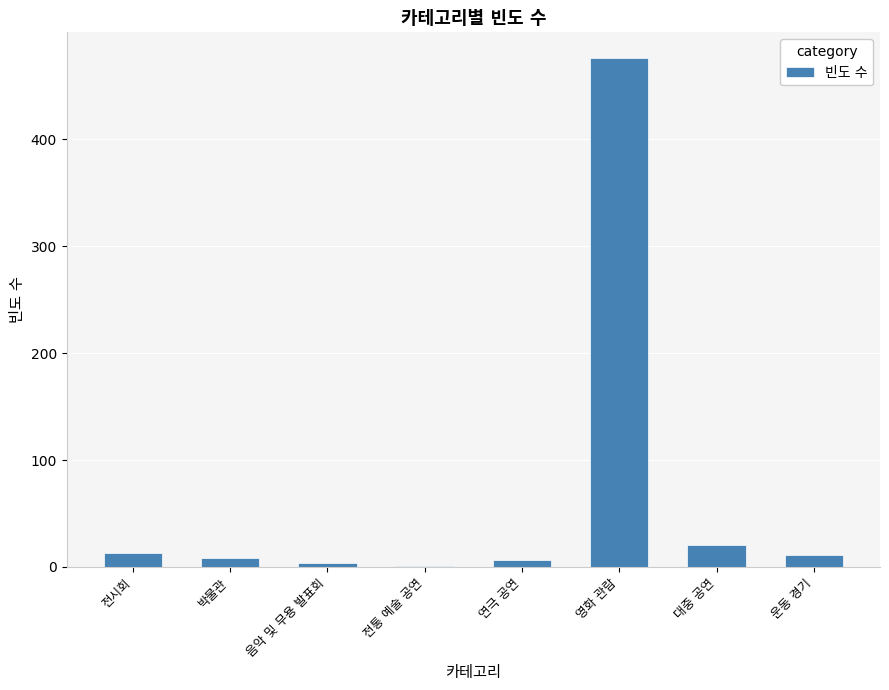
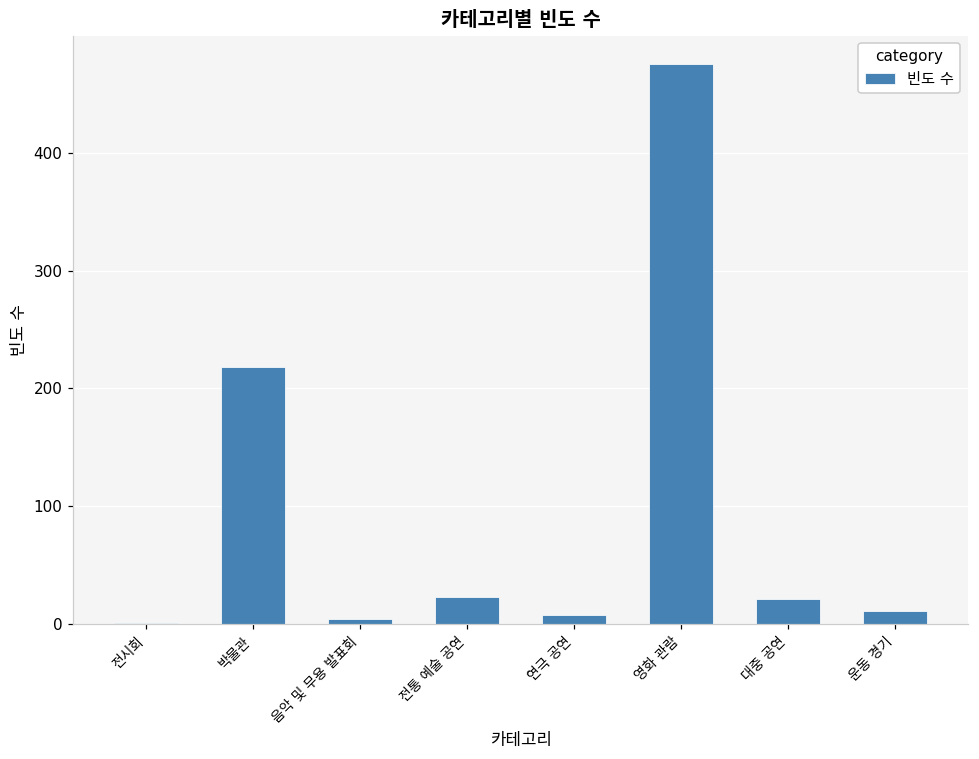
  {
-   "전시회": 13,
-   "박물관": 8,
+   "전시회": 1,
+   "박물관": 218,
    "음악 및 무용 발표회": 4,
-   "전통 예술 공연": 1,
+   "전통 예술 공연": 23,
    "연극 공연": 7,
    "영화 관람": 476,
    "대중 공연": 21,
    "운동 경기": 11
  }
